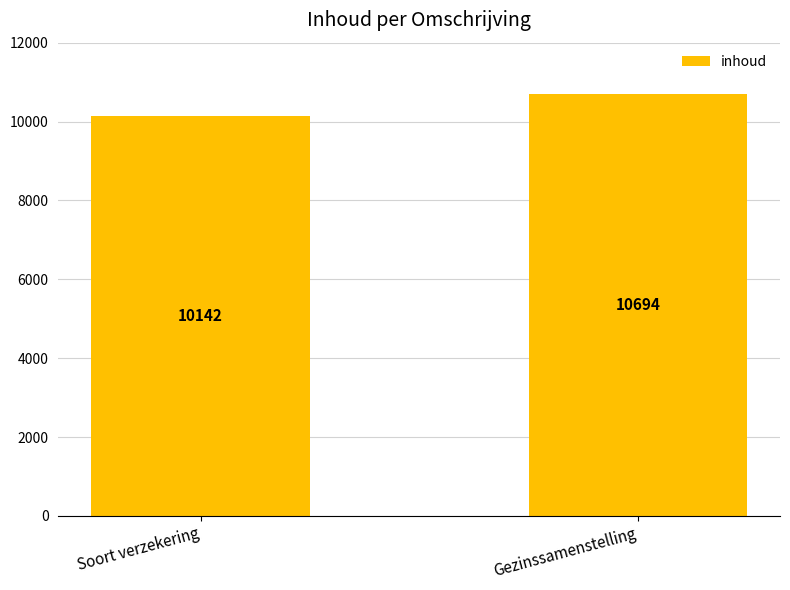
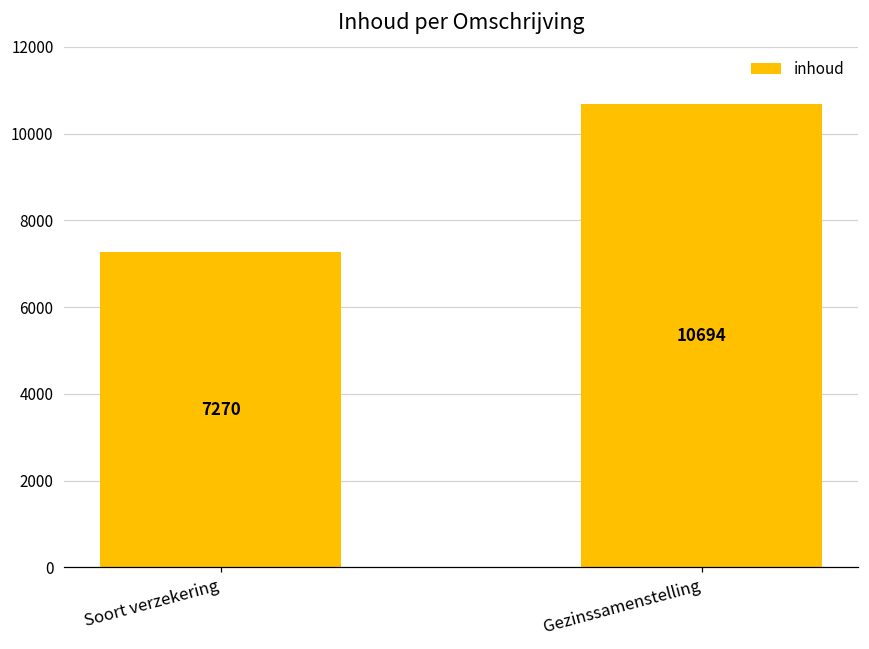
  {
-   "Soort verzekering": 10142,
+   "Soort verzekering": 7270,
    "Gezinssamenstelling": 10694
  }
